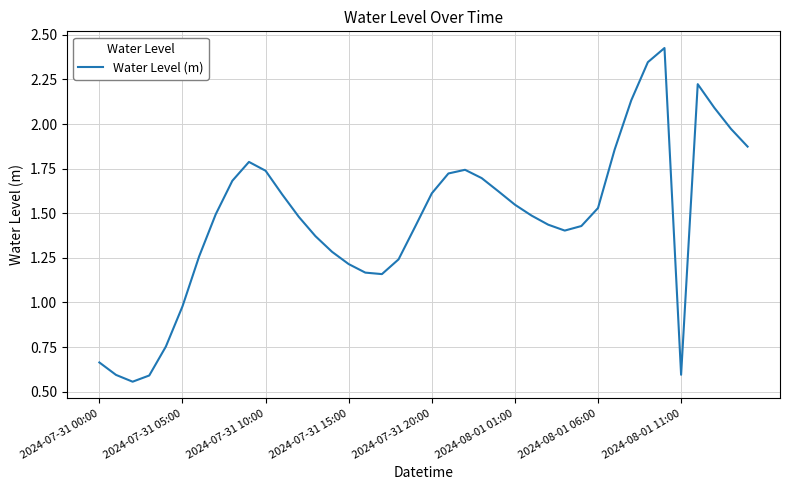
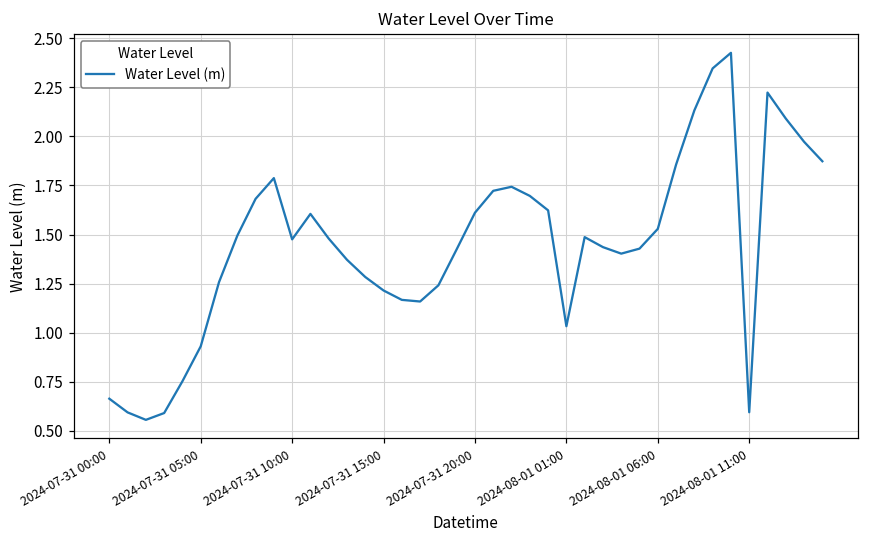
  {
    "2024-07-31 00:00": 0.66,
-   "2024-07-31 05:00": 0.98,
-   "2024-07-31 10:00": 1.74,
+   "2024-07-31 05:00": 0.93,
+   "2024-07-31 10:00": 1.48,
    "2024-07-31 15:00": 1.22,
    "2024-07-31 20:00": 1.61,
-   "2024-08-01 01:00": 1.55,
+   "2024-08-01 01:00": 1.03,
    "2024-08-01 06:00": 1.53,
    "2024-08-01 11:00": 0.59
  }
